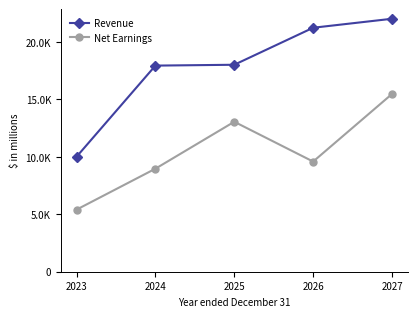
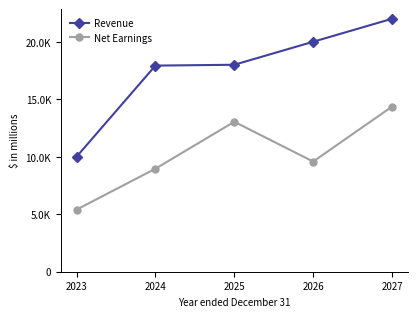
  {
    "Revenue": {
      "2023": 10000,
      "2024": 17900,
      "2025": 18000,
-     "2026": 21200,
+     "2026": 20000,
      "2027": 22000
    },
    "Net Earnings": {
      "2023": 5400,
      "2024": 9000,
      "2025": 13000,
      "2026": 9600,
-     "2027": 15500
+     "2027": 14400
    }
  }
